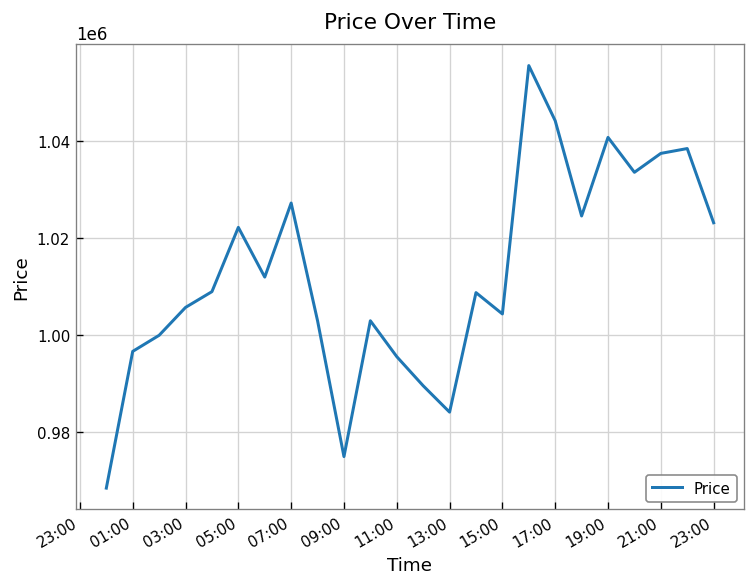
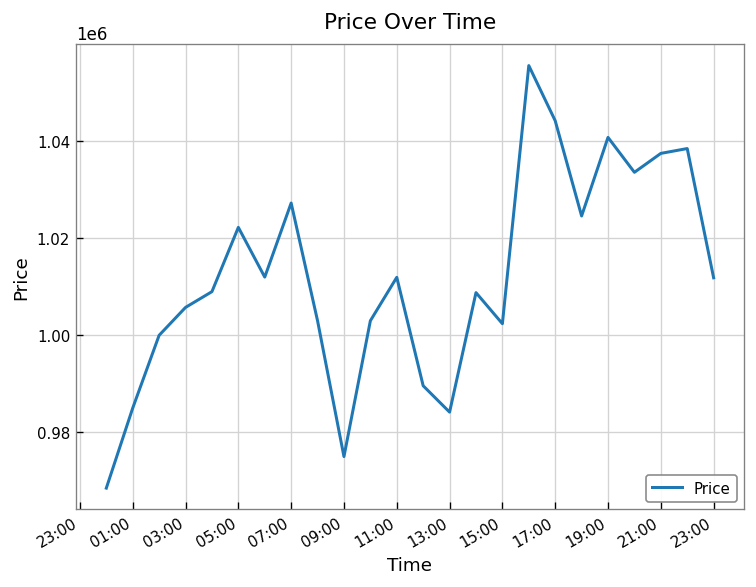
  {
-   "01:00": 997000,
+   "01:00": 985000,
    "03:00": 1006000,
    "05:00": 1022000,
    "07:00": 1027000,
    "09:00": 975000,
-   "11:00": 996000,
+   "11:00": 1012000,
    "13:00": 984000,
-   "15:00": 1004000,
+   "15:00": 1002000,
    "17:00": 1044000,
    "19:00": 1041000,
    "21:00": 1038000,
-   "23:00": 1023000
+   "23:00": 1012000
  }
